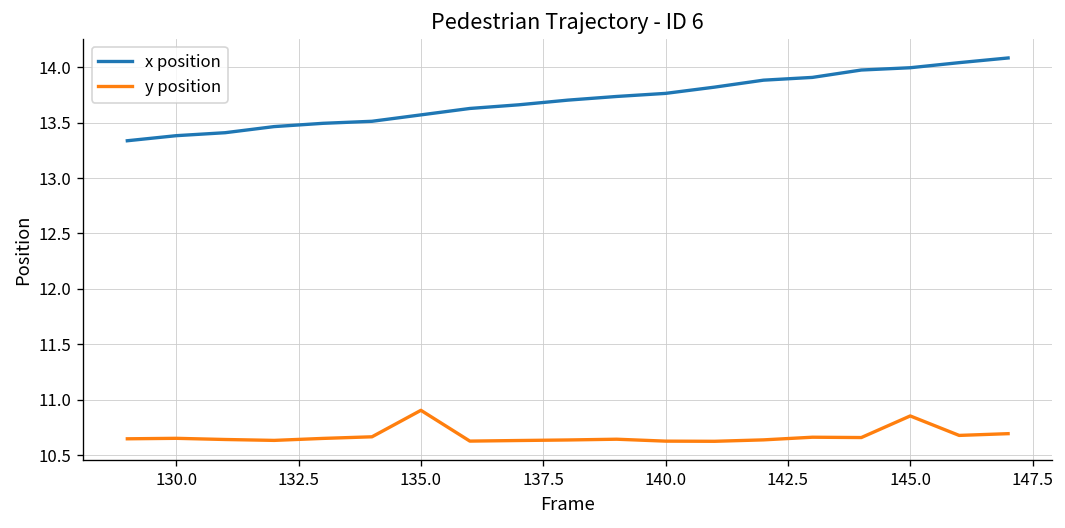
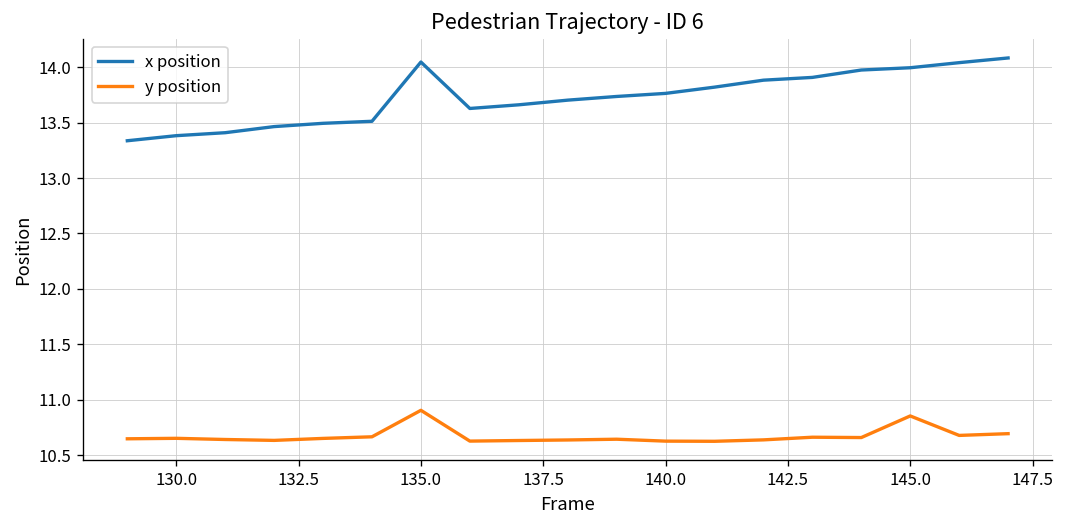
  {
    "x position": {
      "130.0": 13.4,
-     "135.0": 13.6,
+     "135.0": 14.0,
      "140.0": 13.8,
      "145.0": 14.0
    },
    "y position": {
      "130.0": 10.7,
      "135.0": 10.9,
      "140.0": 10.6,
      "145.0": 10.9
    }
  }
